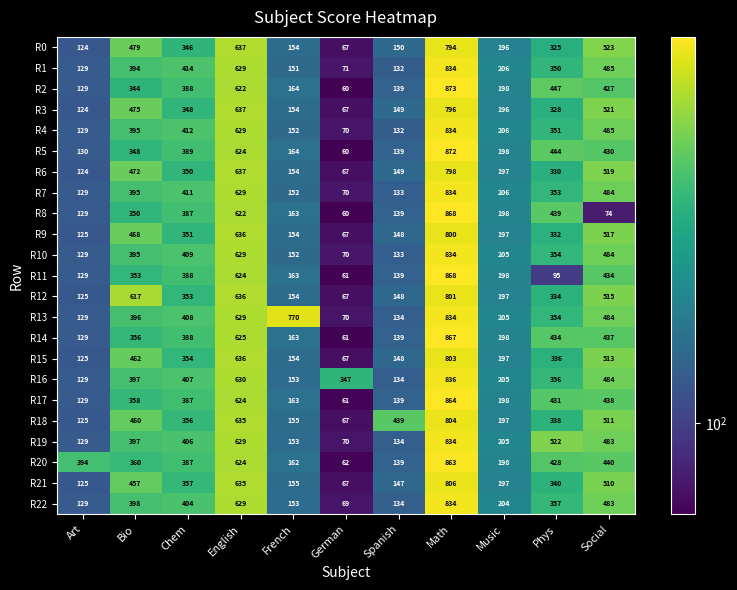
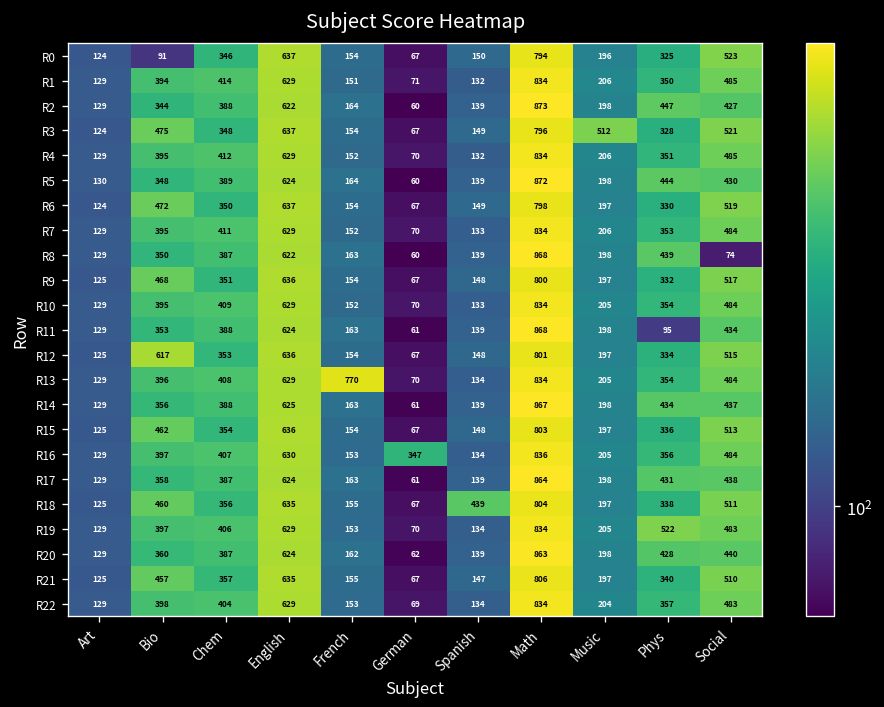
  {
    "R0": {
      "Art": 124,
-     "Bio": 479,
+     "Bio": 91,
      "Chem": 346,
      "English": 637,
      "French": 154,
      "German": 67,
      "Spanish": 150,
      "Math": 794,
      "Music": 196,
      "Phys": 325,
      "Social": 523
    },
    "R3": {
      "Art": 124,
      "Bio": 475,
      "Chem": 348,
      "English": 637,
      "French": 154,
      "German": 67,
      "Spanish": 149,
      "Math": 796,
-     "Music": 196,
+     "Music": 512,
      "Phys": 328,
      "Social": 521
    },
    "R20": {
-     "Art": 394,
+     "Art": 129,
      "Bio": 360,
      "Chem": 387,
      "English": 624,
      "French": 162,
      "German": 62,
      "Spanish": 139,
      "Math": 863,
      "Music": 198,
      "Phys": 428,
      "Social": 440
    }
  }
